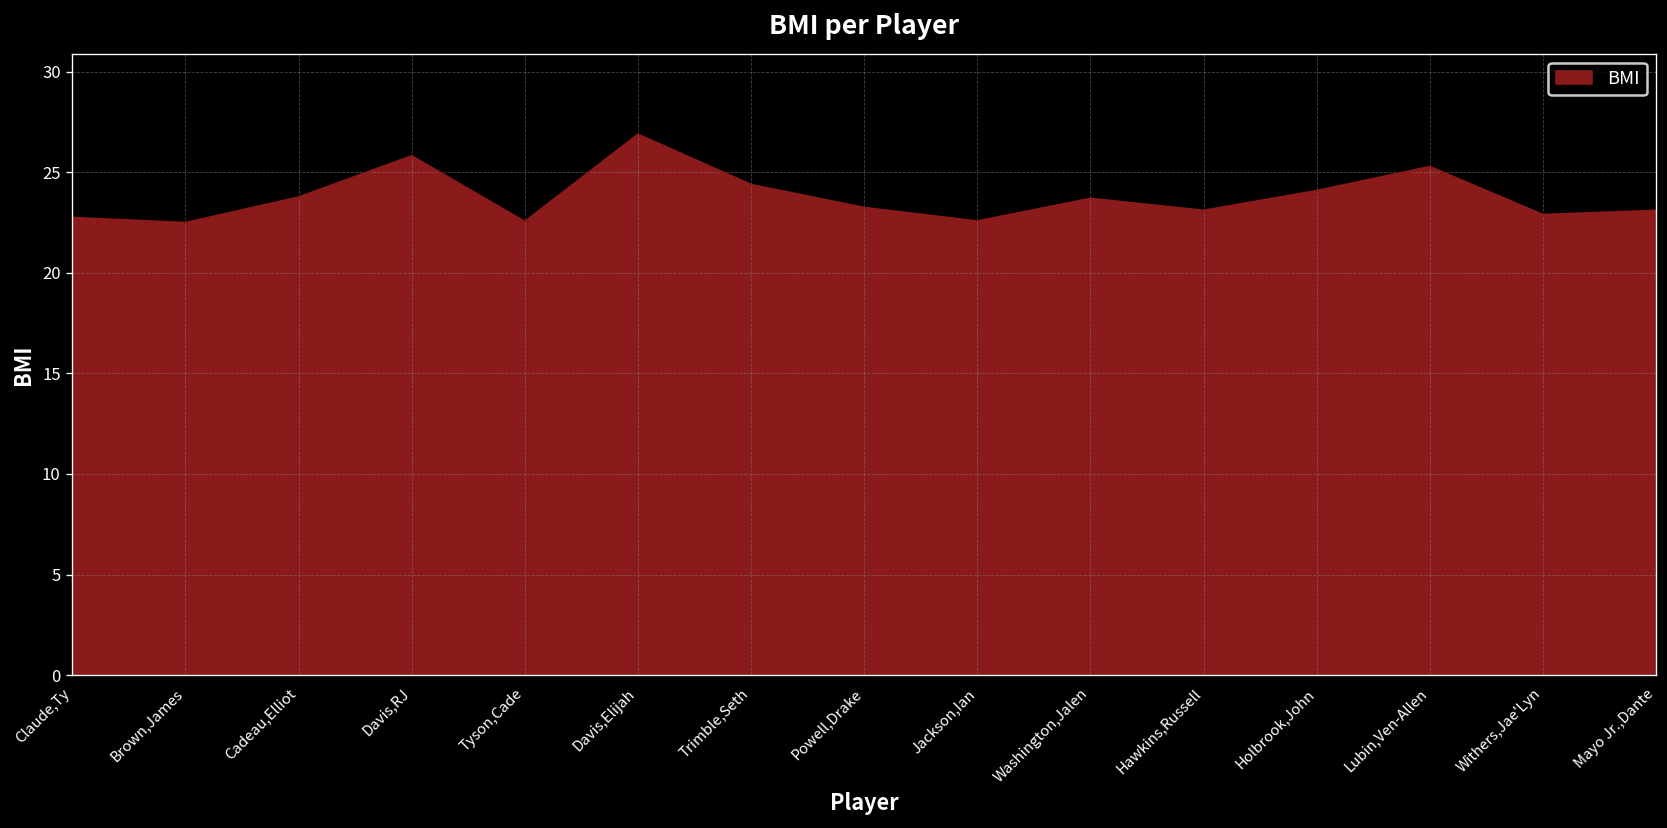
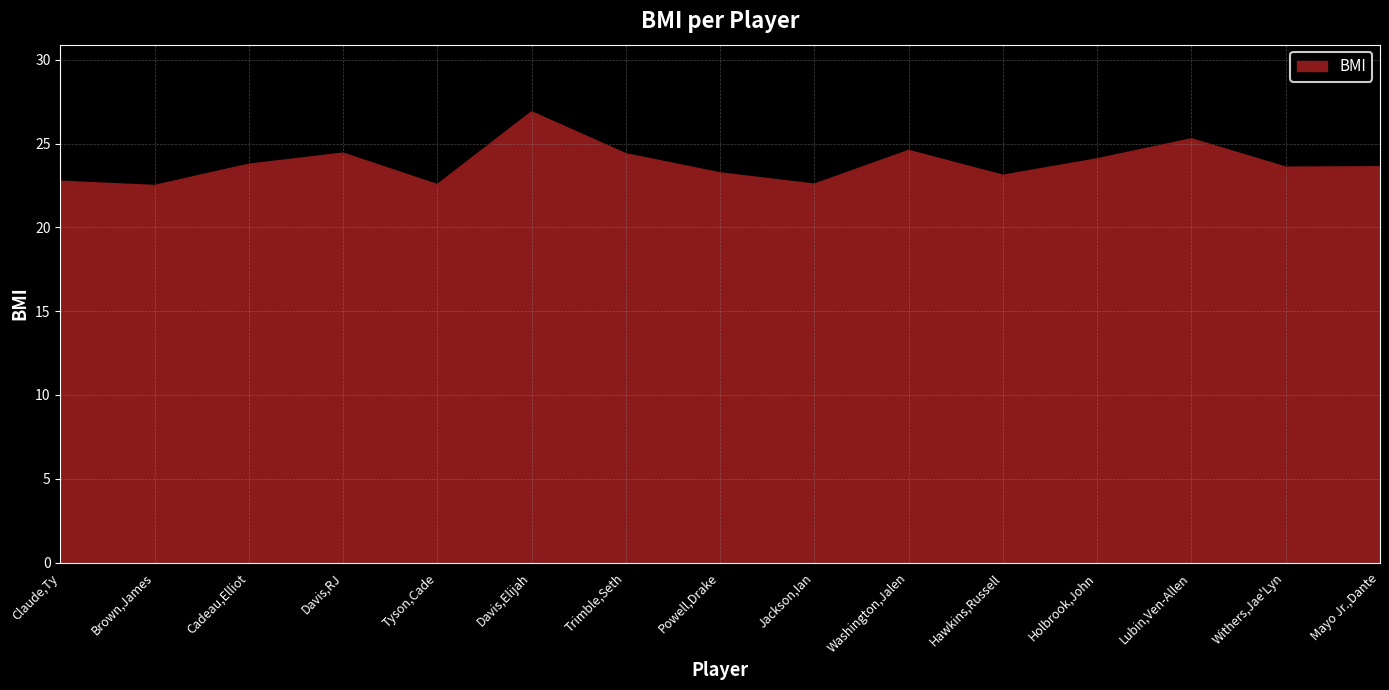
  {
    "Claude,Ty": 22.7,
    "Brown,James": 22.5,
    "Cadeau,Elliot": 23.7,
-   "Davis,RJ": 25.8,
+   "Davis,RJ": 24.4,
    "Tyson,Cade": 22.5,
    "Davis,Elijah": 26.9,
    "Trimble,Seth": 24.4,
    "Powell,Drake": 23.2,
    "Jackson,Ian": 22.6,
-   "Washington,Jalen": 23.7,
+   "Washington,Jalen": 24.6,
    "Hawkins,Russell": 23.1,
    "Holbrook,John": 24.1,
    "Lubin,Ven-Allen": 25.3,
-   "Withers,Jae'Lyn": 22.9,
-   "Mayo Jr.,Dante": 23.1
+   "Withers,Jae'Lyn": 23.6,
+   "Mayo Jr.,Dante": 23.6
  }
